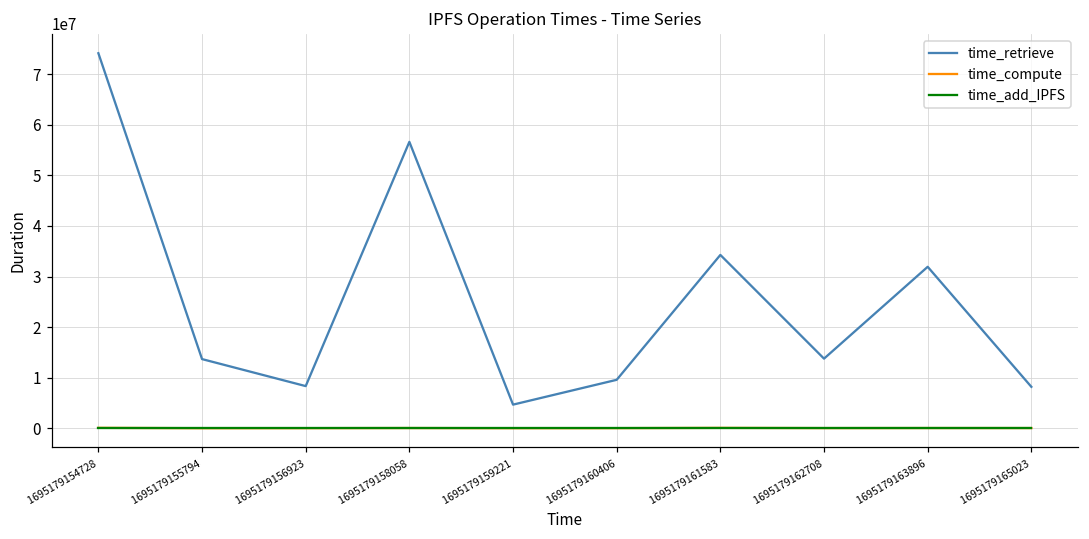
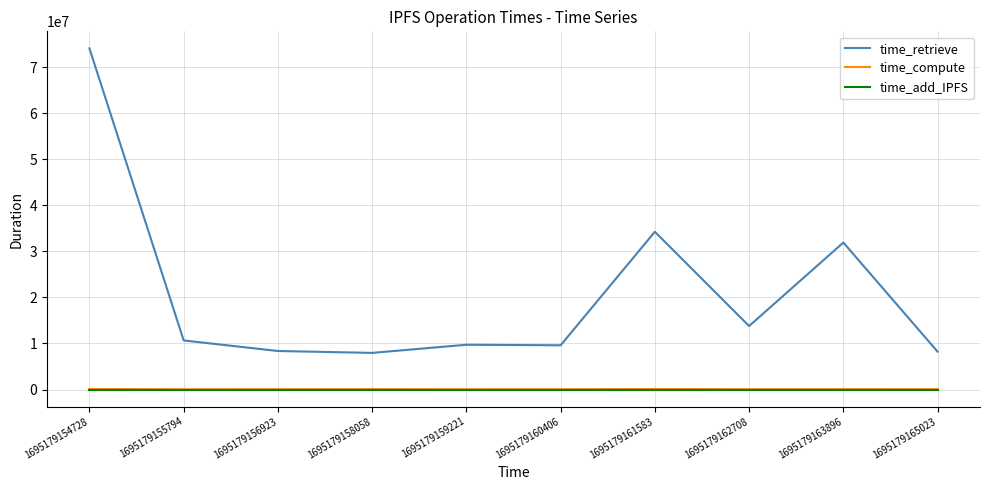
  {
    "time_retrieve": {
      "1695179154728": 74000000,
-     "1695179155794": 14000000,
+     "1695179155794": 11000000,
      "1695179156923": 8000000,
-     "1695179158058": 57000000,
-     "1695179159221": 5000000,
+     "1695179158058": 8000000,
+     "1695179159221": 10000000,
      "1695179160406": 10000000,
      "1695179161583": 34000000,
      "1695179162708": 14000000,
      "1695179163896": 32000000,
      "1695179165023": 8000000
    }
  }
